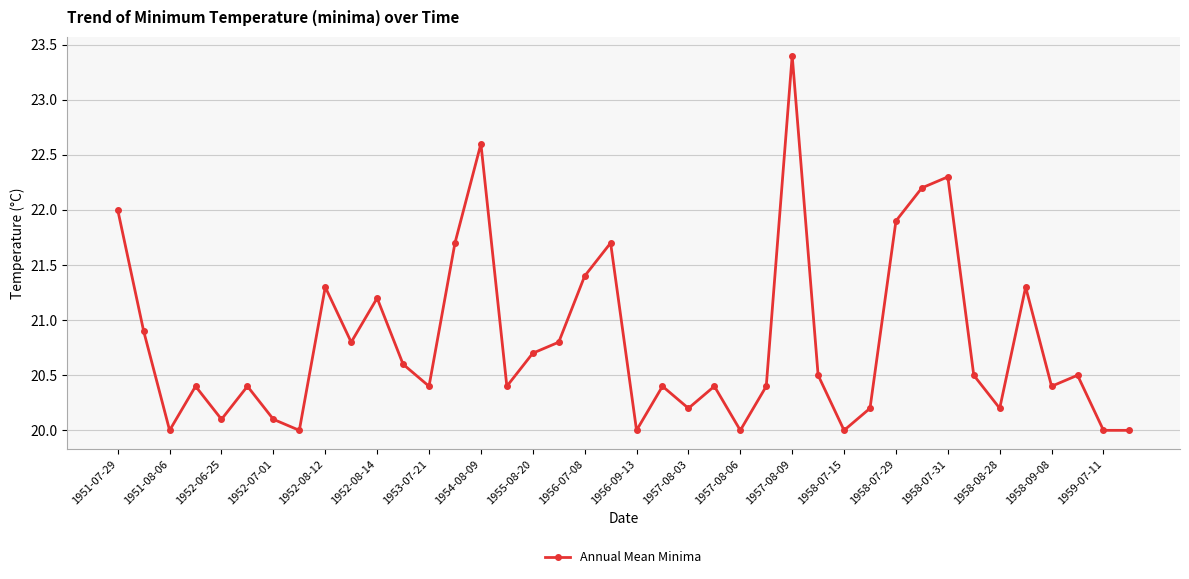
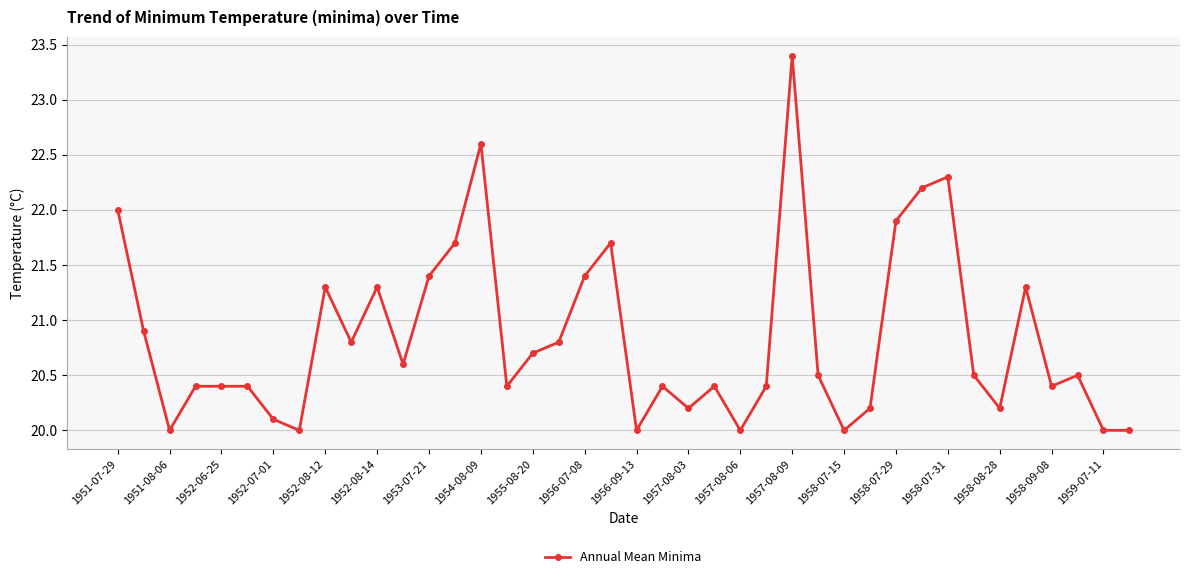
  {
    "1951-07-29": 22.0,
    "1951-08-06": 20.0,
-   "1952-06-25": 20.1,
+   "1952-06-25": 20.4,
    "1952-07-01": 20.1,
    "1952-08-12": 21.3,
-   "1952-08-14": 21.2,
-   "1953-07-21": 20.4,
+   "1952-08-14": 21.3,
+   "1953-07-21": 21.4,
    "1954-08-09": 22.6,
    "1955-08-20": 20.7,
    "1956-07-08": 21.4,
    "1956-09-13": 20.0,
    "1957-08-03": 20.2,
    "1957-08-06": 20.0,
    "1957-08-09": 23.4,
    "1958-07-15": 20.0,
    "1958-07-29": 21.9,
    "1958-07-31": 22.3,
    "1958-08-28": 20.2,
    "1958-09-08": 20.4,
    "1959-07-11": 20.0
  }
